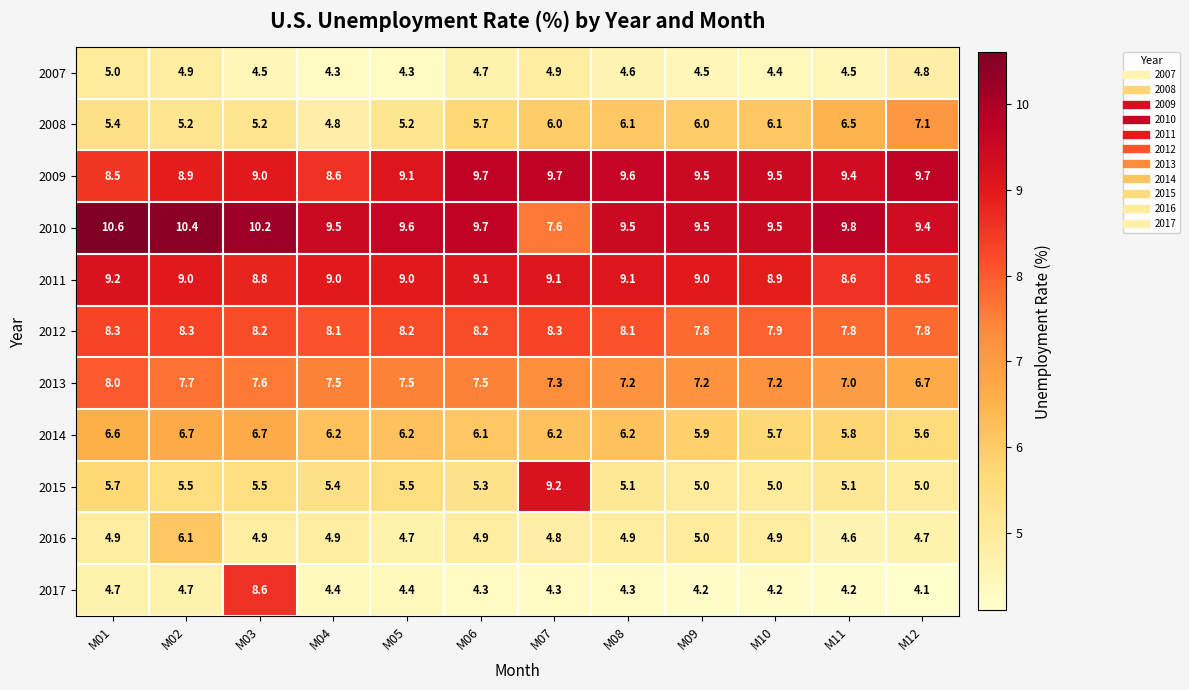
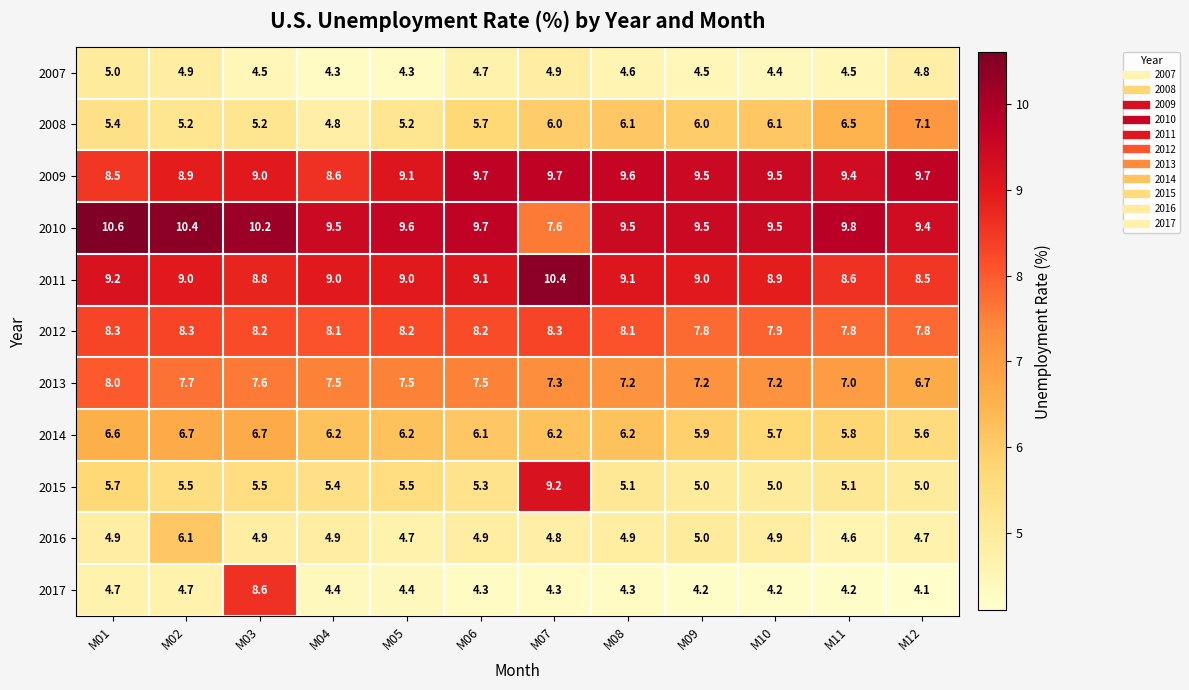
  {
    "2007": {
      "M01": 5.0,
      "M02": 4.9,
      "M03": 4.5,
      "M04": 4.3,
      "M05": 4.3,
      "M06": 4.7,
      "M07": 4.9,
      "M08": 4.6,
      "M09": 4.5,
      "M10": 4.4,
      "M11": 4.5,
      "M12": 4.8
    },
    "2008": {
      "M01": 5.4,
      "M02": 5.2,
      "M03": 5.2,
      "M04": 4.8,
      "M05": 5.2,
      "M06": 5.7,
      "M07": 6.0,
      "M08": 6.1,
      "M09": 6.0,
      "M10": 6.1,
      "M11": 6.5,
      "M12": 7.1
    },
    "2009": {
      "M01": 8.5,
      "M02": 8.9,
      "M03": 9.0,
      "M04": 8.6,
      "M05": 9.1,
      "M06": 9.7,
      "M07": 9.7,
      "M08": 9.6,
      "M09": 9.5,
      "M10": 9.5,
      "M11": 9.4,
      "M12": 9.7
    },
    "2010": {
      "M01": 10.6,
      "M02": 10.4,
      "M03": 10.2,
      "M04": 9.5,
      "M05": 9.6,
      "M06": 9.7,
      "M07": 7.6,
      "M08": 9.5,
      "M09": 9.5,
      "M10": 9.5,
      "M11": 9.8,
      "M12": 9.4
    },
    "2011": {
      "M01": 9.2,
      "M02": 9.0,
      "M03": 8.8,
      "M04": 9.0,
      "M05": 9.0,
      "M06": 9.1,
-     "M07": 9.1,
+     "M07": 10.4,
      "M08": 9.1,
      "M09": 9.0,
      "M10": 8.9,
      "M11": 8.6,
      "M12": 8.5
    },
    "2012": {
      "M01": 8.3,
      "M02": 8.3,
      "M03": 8.2,
      "M04": 8.1,
      "M05": 8.2,
      "M06": 8.2,
      "M07": 8.3,
      "M08": 8.1,
      "M09": 7.8,
      "M10": 7.9,
      "M11": 7.8,
      "M12": 7.8
    },
    "2013": {
      "M01": 8.0,
      "M02": 7.7,
      "M03": 7.6,
      "M04": 7.5,
      "M05": 7.5,
      "M06": 7.5,
      "M07": 7.3,
      "M08": 7.2,
      "M09": 7.2,
      "M10": 7.2,
      "M11": 7.0,
      "M12": 6.7
    },
    "2014": {
      "M01": 6.6,
      "M02": 6.7,
      "M03": 6.7,
      "M04": 6.2,
      "M05": 6.2,
      "M06": 6.1,
      "M07": 6.2,
      "M08": 6.2,
      "M09": 5.9,
      "M10": 5.7,
      "M11": 5.8,
      "M12": 5.6
    },
    "2015": {
      "M01": 5.7,
      "M02": 5.5,
      "M03": 5.5,
      "M04": 5.4,
      "M05": 5.5,
      "M06": 5.3,
      "M07": 9.2,
      "M08": 5.1,
      "M09": 5.0,
      "M10": 5.0,
      "M11": 5.1,
      "M12": 5.0
    },
    "2016": {
      "M01": 4.9,
      "M02": 6.1,
      "M03": 4.9,
      "M04": 4.9,
      "M05": 4.7,
      "M06": 4.9,
      "M07": 4.8,
      "M08": 4.9,
      "M09": 5.0,
      "M10": 4.9,
      "M11": 4.6,
      "M12": 4.7
    },
    "2017": {
      "M01": 4.7,
      "M02": 4.7,
      "M03": 8.6,
      "M04": 4.4,
      "M05": 4.4,
      "M06": 4.3,
      "M07": 4.3,
      "M08": 4.3,
      "M09": 4.2,
      "M10": 4.2,
      "M11": 4.2,
      "M12": 4.1
    }
  }
